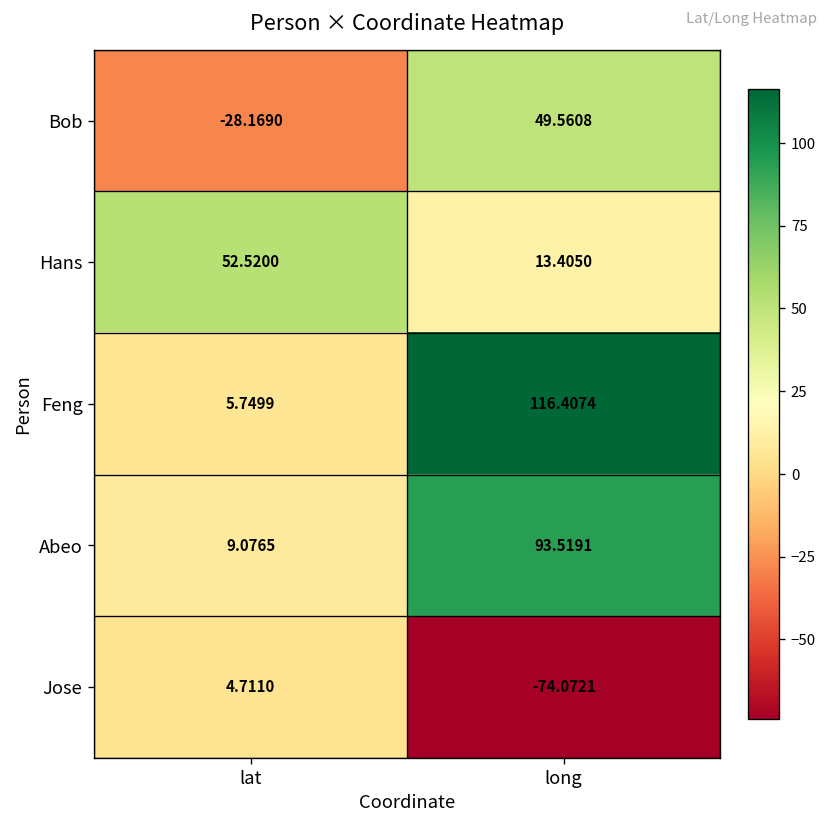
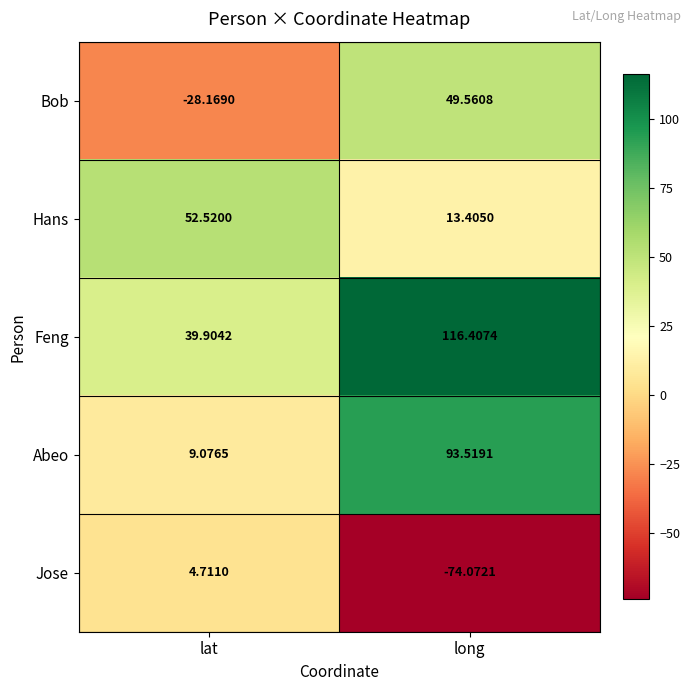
  {
    "Bob": {
      "lat": -28.1690,
      "long": 49.5608
    },
    "Hans": {
      "lat": 52.5200,
      "long": 13.4050
    },
    "Feng": {
-     "lat": 5.7499,
+     "lat": 39.9042,
      "long": 116.4074
    },
    "Abeo": {
      "lat": 9.0765,
      "long": 93.5191
    },
    "Jose": {
      "lat": 4.7110,
      "long": -74.0721
    }
  }
